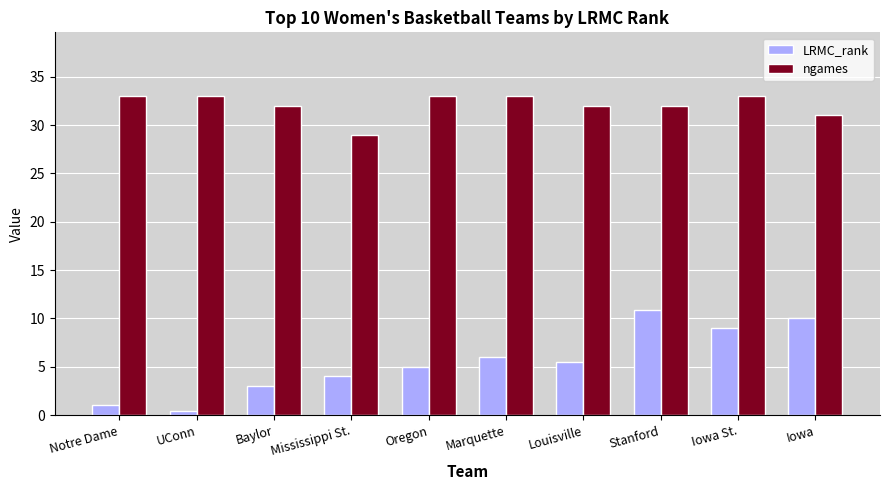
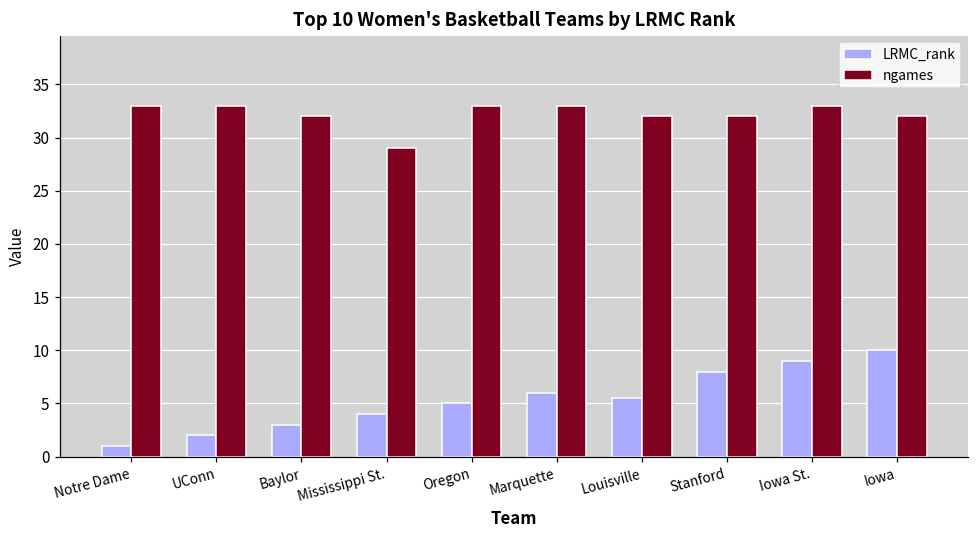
  {
    "LRMC_rank": {
      "Notre Dame": 1,
-     "UConn": 0,
+     "UConn": 2,
      "Baylor": 3,
      "Mississippi St.": 4,
      "Oregon": 5,
      "Marquette": 6,
      "Louisville": 6,
-     "Stanford": 11,
+     "Stanford": 8,
      "Iowa St.": 9,
      "Iowa": 10
    },
    "ngames": {
      "Notre Dame": 33,
      "UConn": 33,
      "Baylor": 32,
      "Mississippi St.": 29,
      "Oregon": 33,
      "Marquette": 33,
      "Louisville": 32,
      "Stanford": 32,
      "Iowa St.": 33,
-     "Iowa": 31
+     "Iowa": 32
    }
  }
